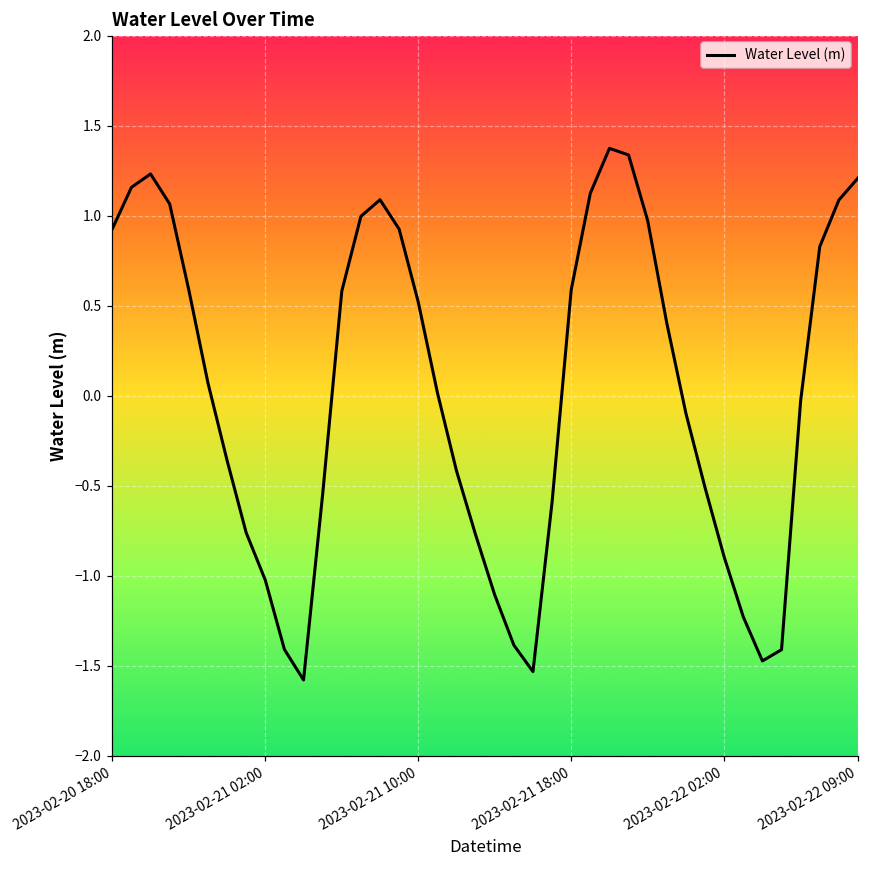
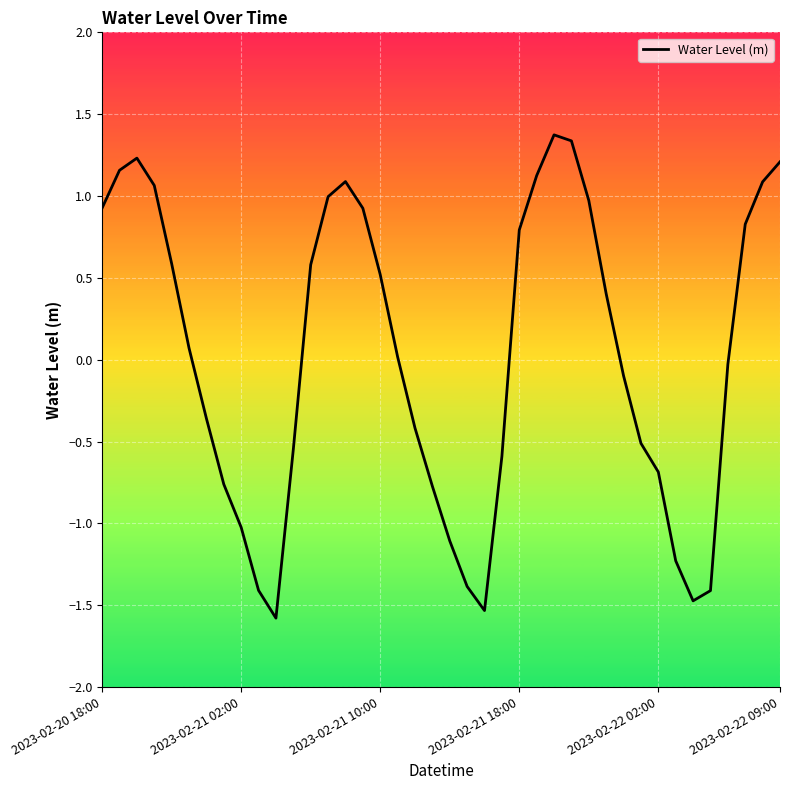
  {
    "2023-02-20 18:00": 0.93,
    "2023-02-21 02:00": -1.02,
    "2023-02-21 10:00": 0.52,
-   "2023-02-21 18:00": 0.59,
-   "2023-02-22 02:00": -0.90,
+   "2023-02-21 18:00": 0.79,
+   "2023-02-22 02:00": -0.69,
    "2023-02-22 09:00": 1.21
  }
